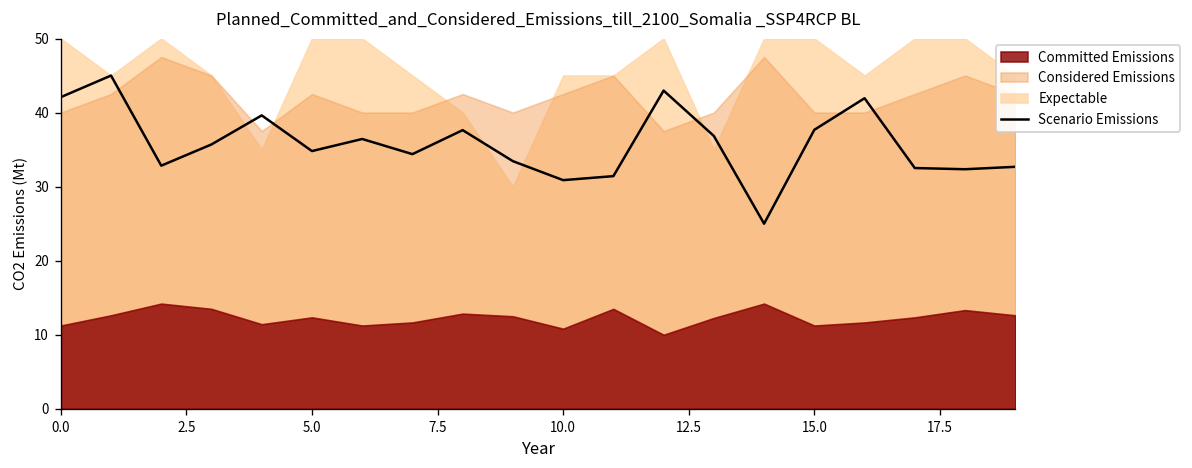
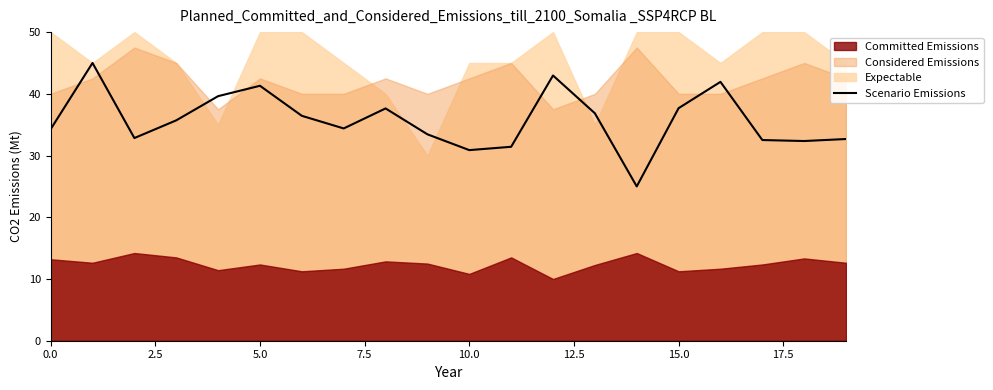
  {
    "Scenario Emissions": {
-     "0.0": 42,
-     "5.0": 35,
+     "0.0": 34,
+     "5.0": 41,
      "10.0": 31,
      "15.0": 38
    },
    "Committed Emissions": {
-     "0.0": 11,
+     "0.0": 13,
      "5.0": 12,
      "10.0": 11,
      "15.0": 11
    }
  }
